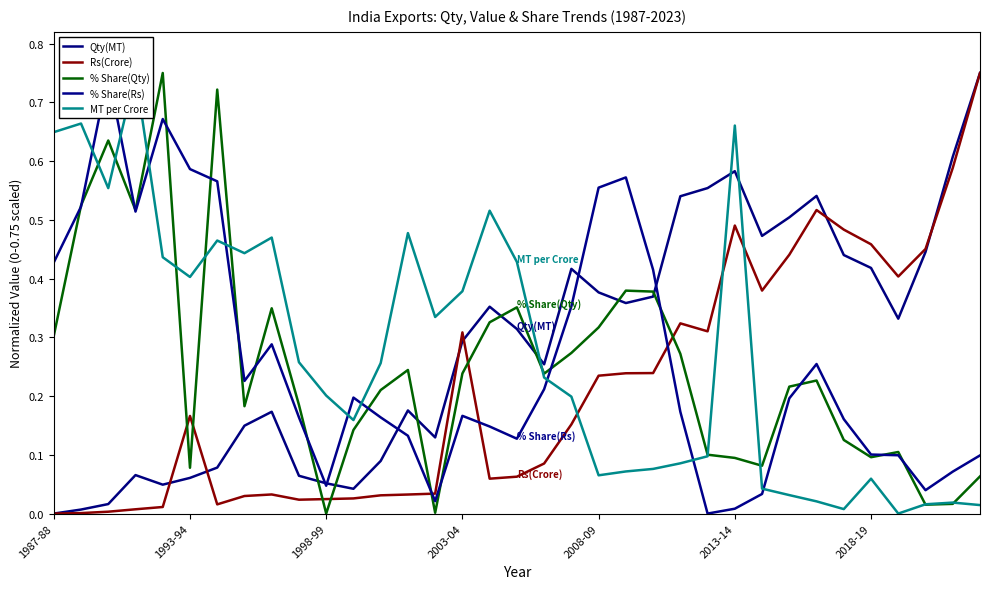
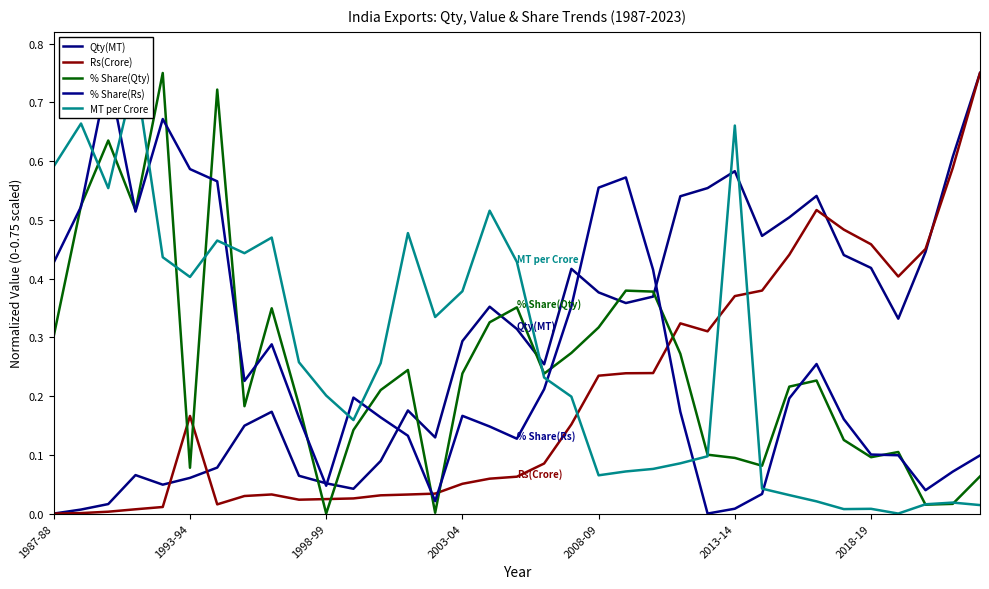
  {
    "Rs(Crore)": {
      "1993-94": 0.17,
      "1998-99": 0.02,
-     "2003-04": 0.31,
+     "2003-04": 0.05,
      "2008-09": 0.23,
-     "2013-14": 0.49,
+     "2013-14": 0.37,
      "2018-19": 0.46
    },
    "% Share(Qty)": {
      "1987-88": 0.30,
      "1993-94": 0.08,
      "1998-99": 0.00,
      "2003-04": 0.24,
      "2008-09": 0.32,
      "2013-14": 0.09,
      "2018-19": 0.10
    },
    "MT per Crore": {
-     "1987-88": 0.65,
+     "1987-88": 0.59,
      "1993-94": 0.40,
      "1998-99": 0.20,
      "2003-04": 0.38,
      "2008-09": 0.07,
      "2013-14": 0.66,
-     "2018-19": 0.06
+     "2018-19": 0.01
    }
  }
